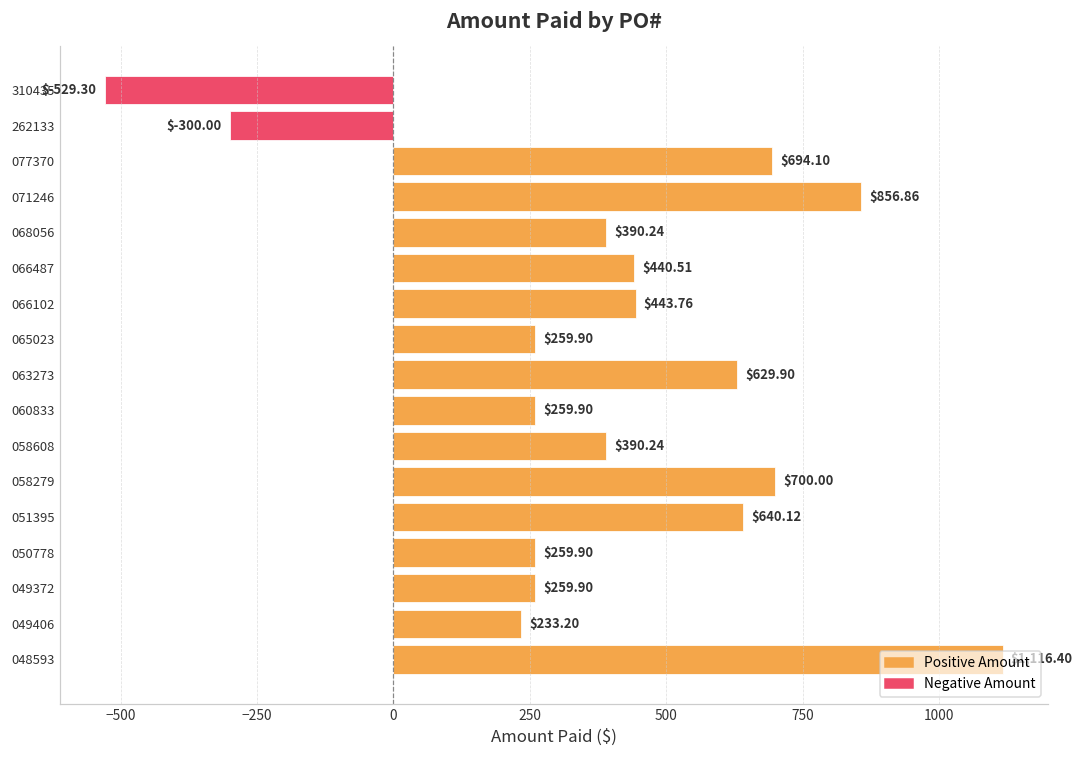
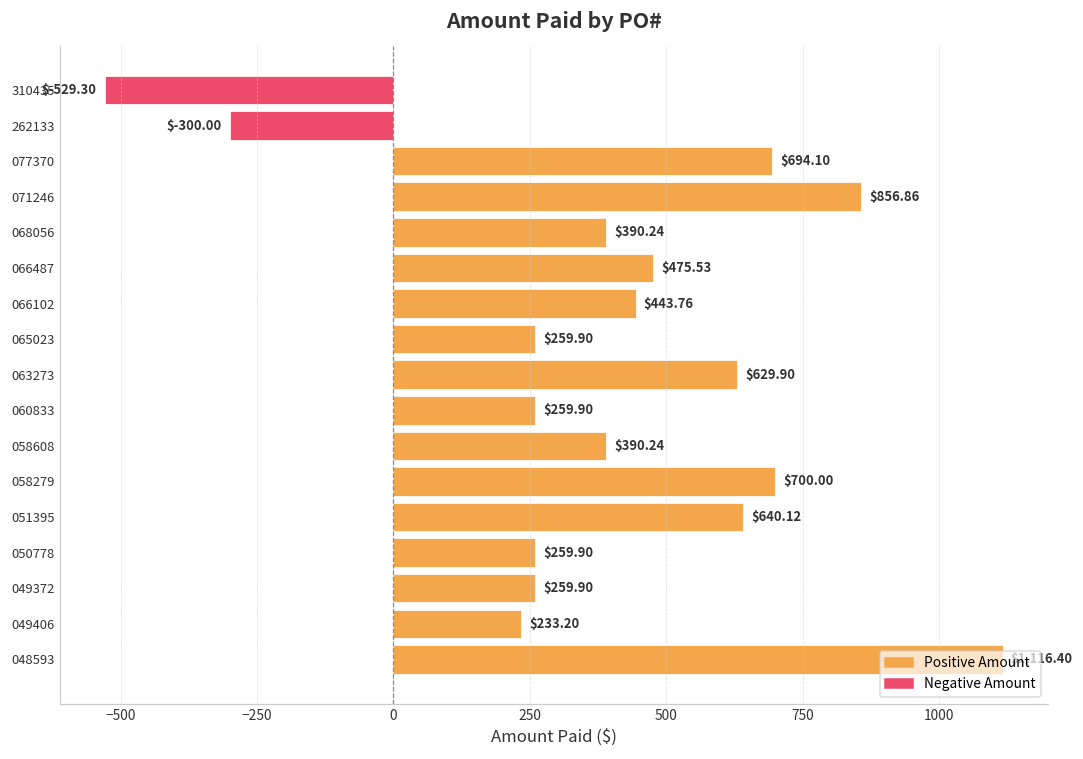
  {
    "310435": "$-529.30",
    "262133": "$-300.00",
    "077370": "$694.10",
    "071246": "$856.86",
    "068056": "$390.24",
-   "066487": "$440.51",
+   "066487": "$475.53",
    "066102": "$443.76",
    "065023": "$259.90",
    "063273": "$629.90",
    "060833": "$259.90",
    "058608": "$390.24",
    "058279": "$700.00",
    "051395": "$640.12",
    "050778": "$259.90",
    "049372": "$259.90",
    "049406": "$233.20"
  }
